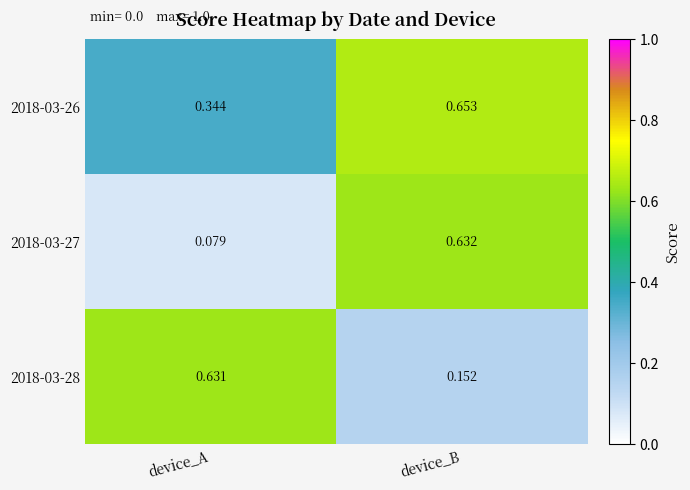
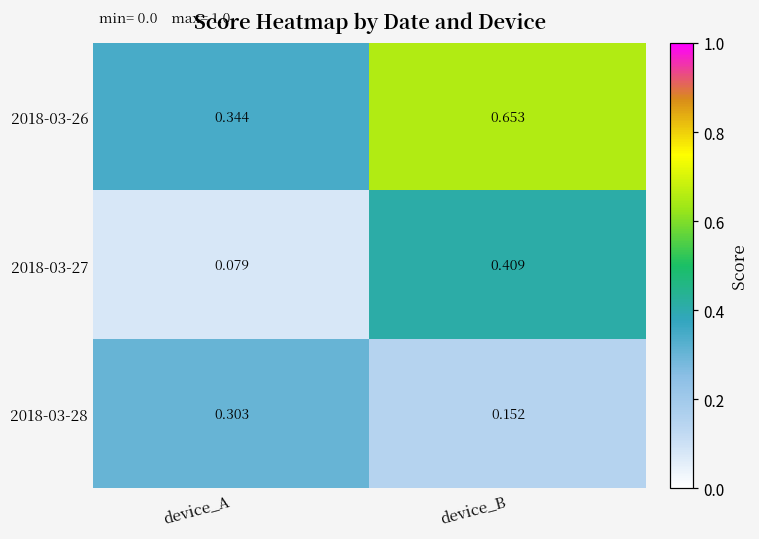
  {
    "2018-03-26": {
      "device_A": 0.344,
      "device_B": 0.653
    },
    "2018-03-27": {
      "device_A": 0.079,
-     "device_B": 0.632
+     "device_B": 0.409
    },
    "2018-03-28": {
-     "device_A": 0.631,
+     "device_A": 0.303,
      "device_B": 0.152
    }
  }
